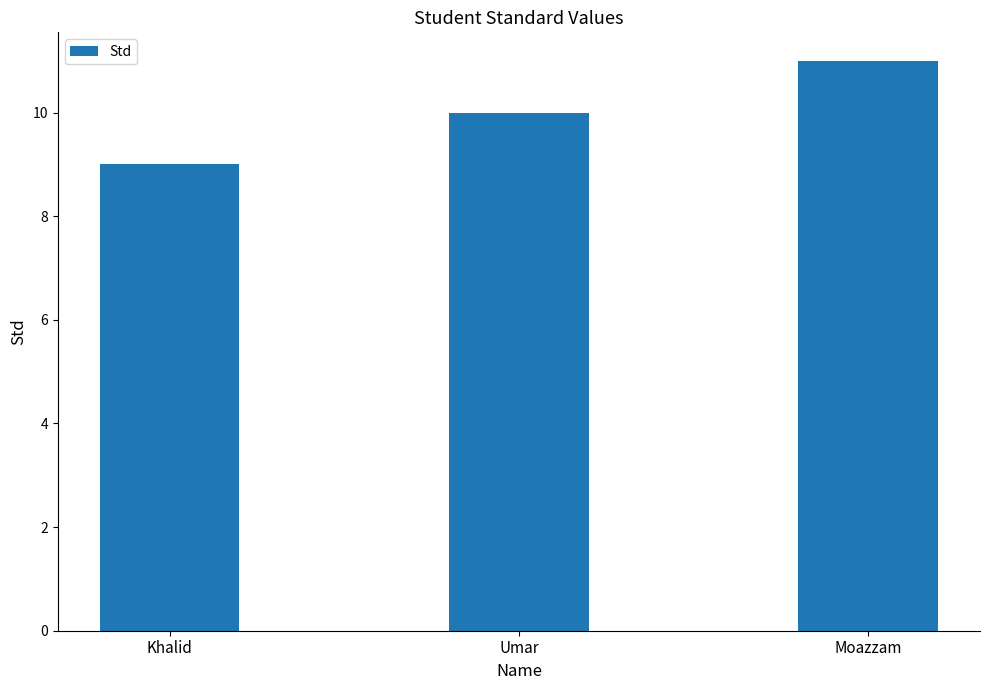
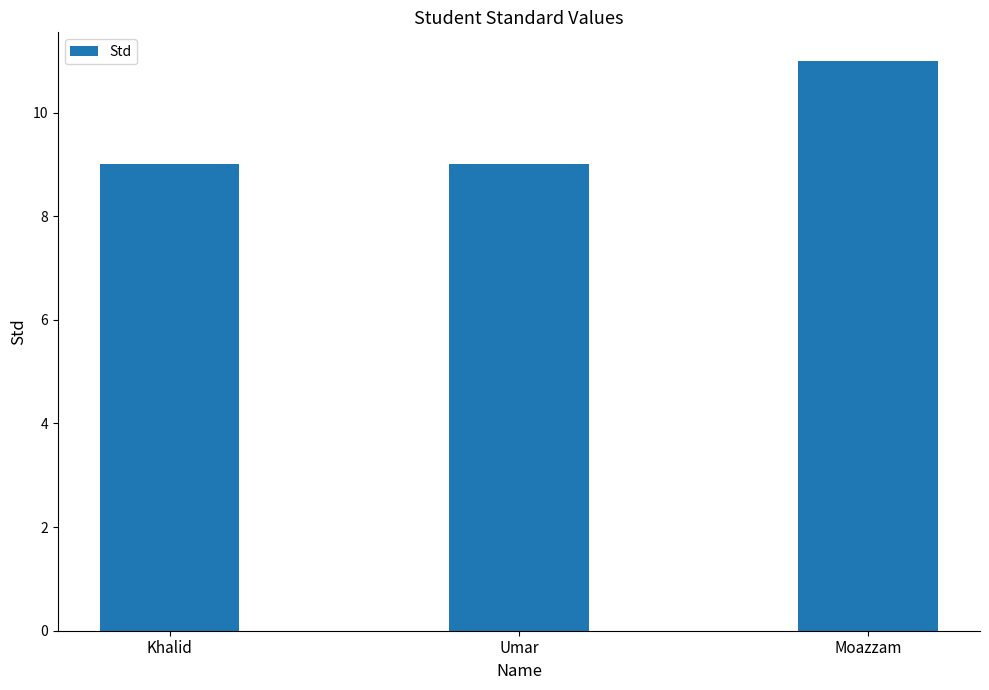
  {
    "Khalid": 9,
-   "Umar": 10,
+   "Umar": 9,
    "Moazzam": 11
  }
